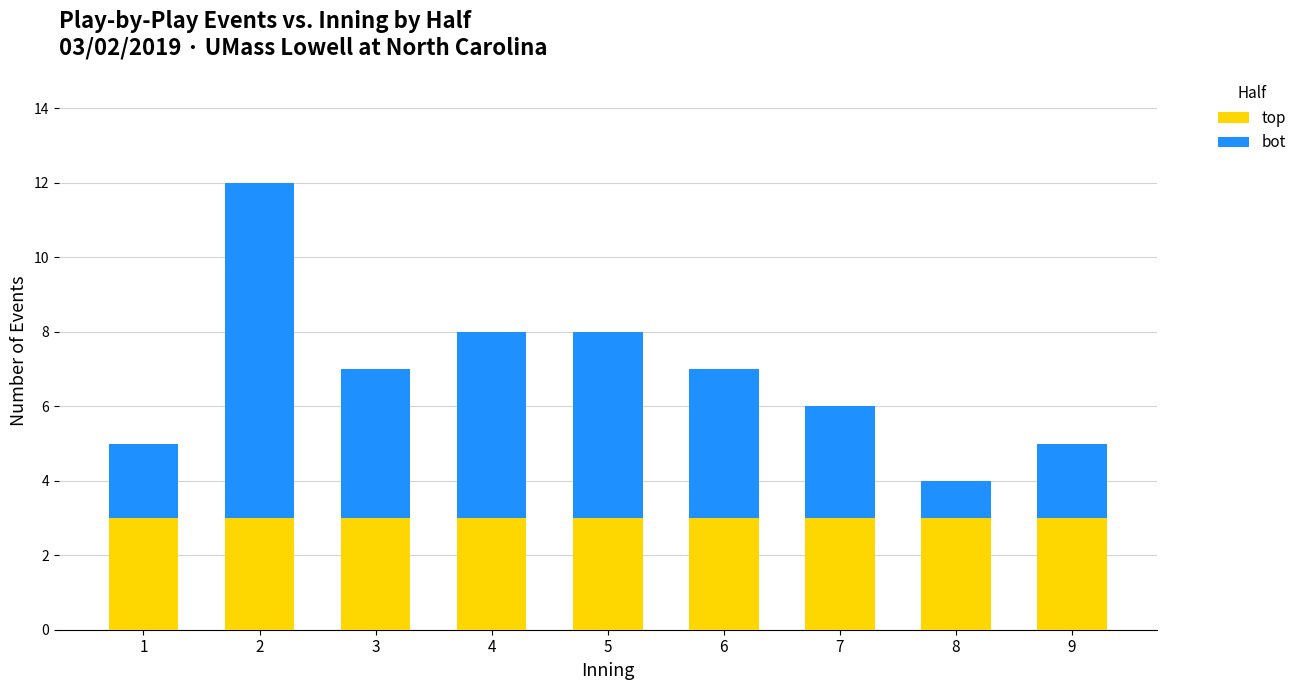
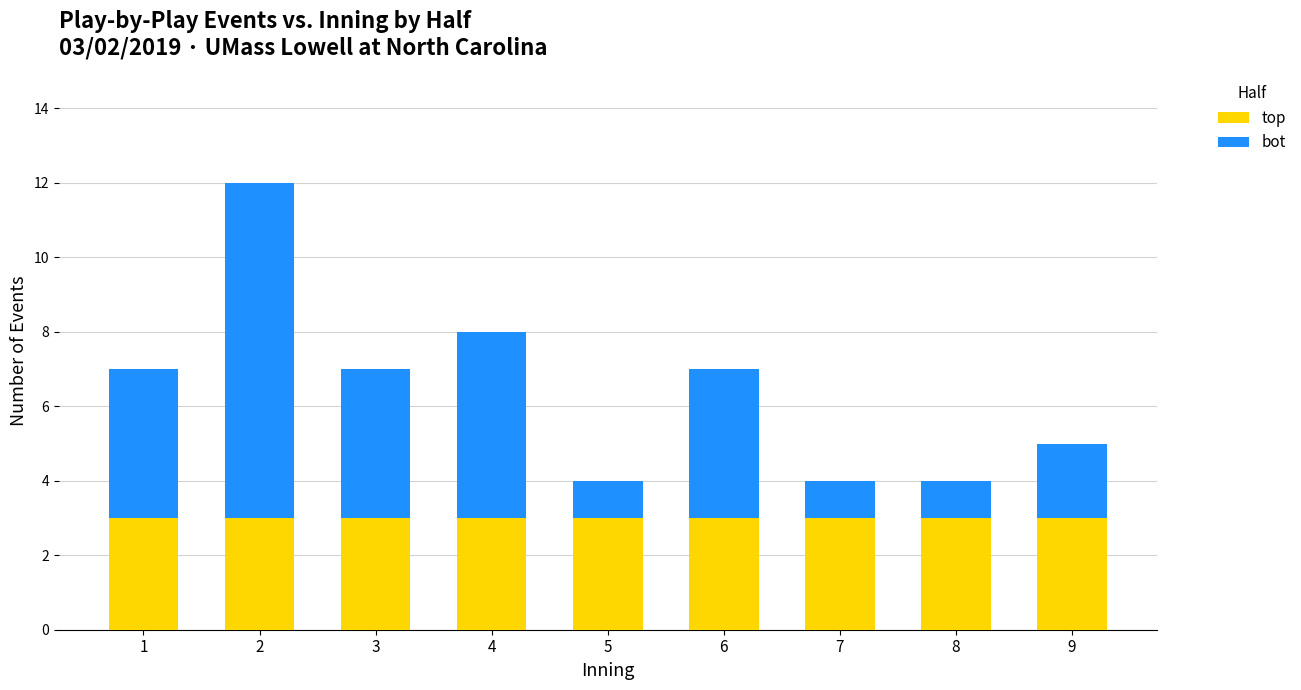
  {
    "top": {
      "1": 3,
      "2": 3,
      "3": 3,
      "4": 3,
      "5": 3,
      "6": 3,
      "7": 3,
      "8": 3,
      "9": 3
    },
    "bot": {
-     "1": 2,
+     "1": 4,
      "2": 9,
      "3": 4,
      "4": 5,
-     "5": 5,
+     "5": 1,
      "6": 4,
-     "7": 3,
+     "7": 1,
      "8": 1,
      "9": 2
    }
  }
